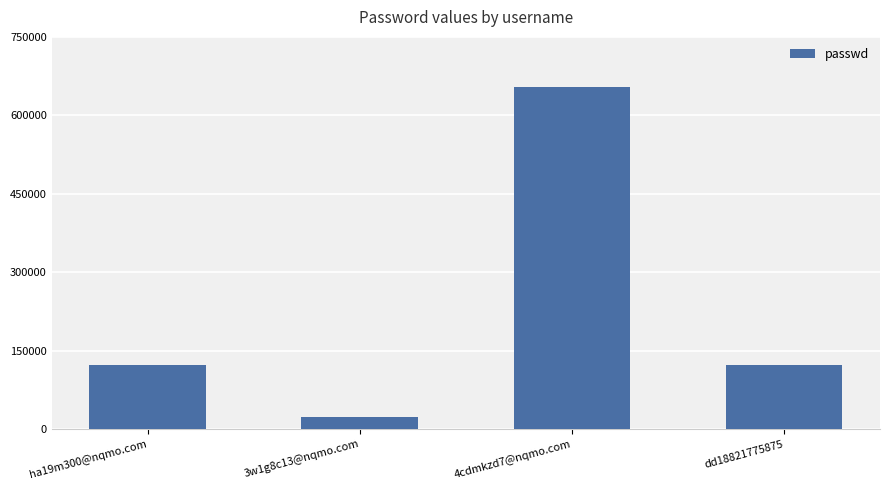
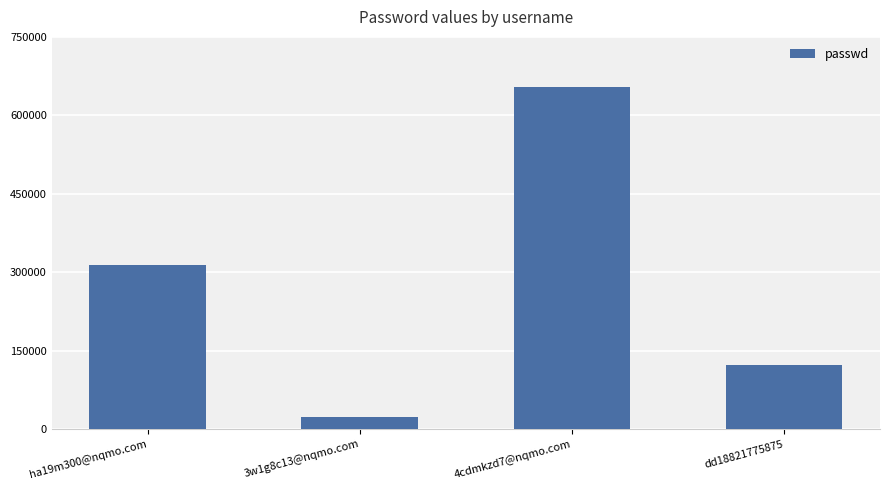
  {
-   "ha19m300@nqmo.com": 120000,
+   "ha19m300@nqmo.com": 310000,
    "3w1g8c13@nqmo.com": 20000,
    "4cdmkzd7@nqmo.com": 650000,
    "dd18821775875": 120000
  }
